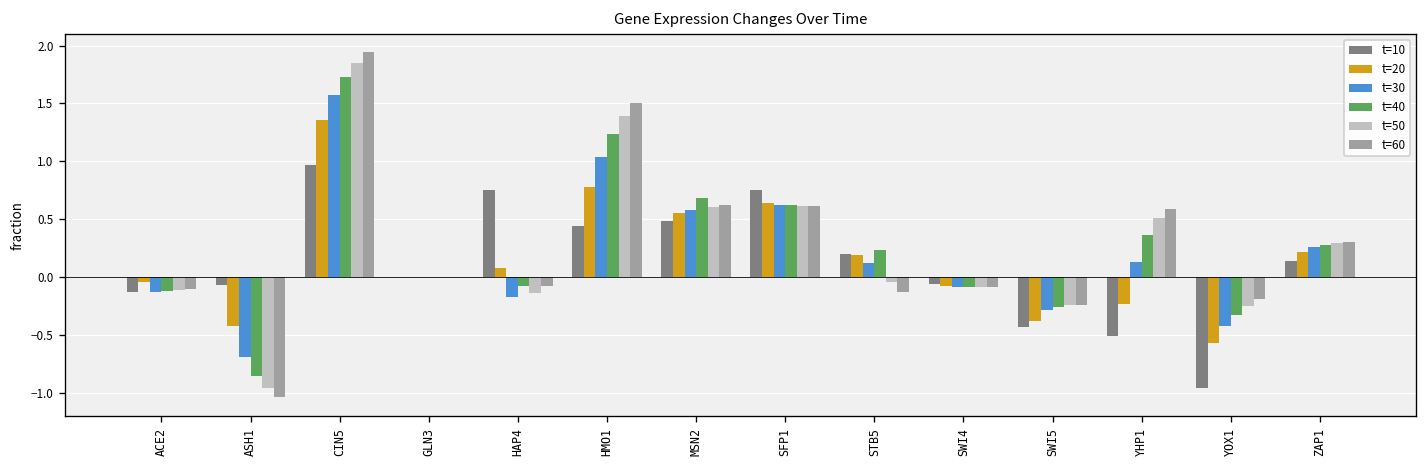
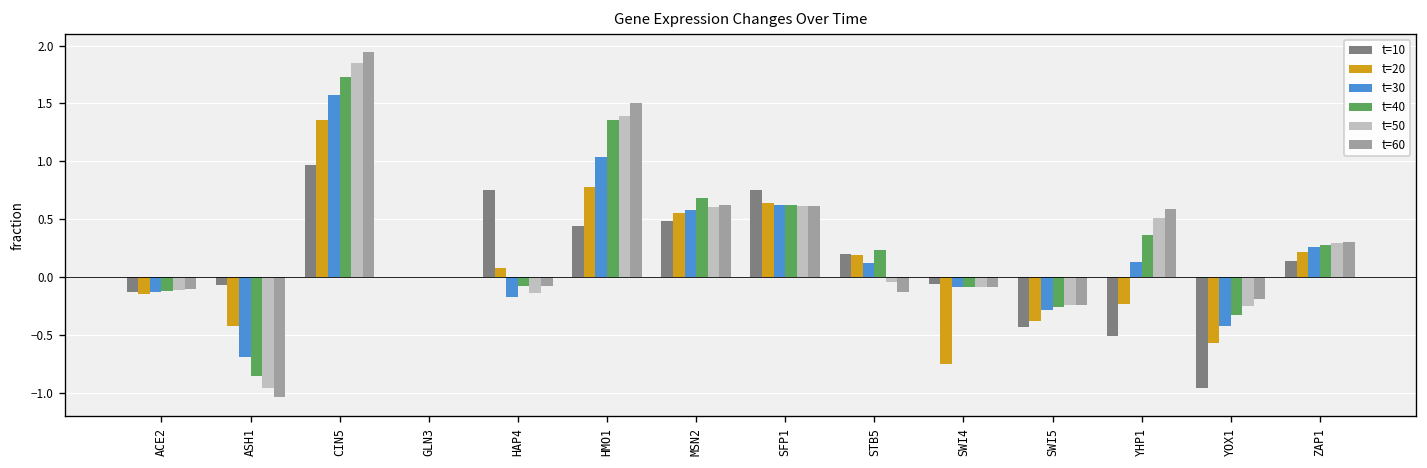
  {
    "t=20": {
-     "ACE2": 0.0,
+     "ACE2": -0.1,
      "ASH1": -0.4,
      "CIN5": 1.4,
      "GLN3": 0.0,
      "HAP4": 0.1,
      "HMO1": 0.8,
      "MSN2": 0.6,
      "SFP1": 0.6,
      "STB5": 0.2,
-     "SWI4": -0.1,
+     "SWI4": -0.8,
      "SWI5": -0.4,
      "YHP1": -0.2,
      "YOX1": -0.6,
      "ZAP1": 0.2
    },
    "t=30": {
      "ACE2": -0.1,
      "ASH1": -0.7,
      "CIN5": 1.6,
      "GLN3": 0.0,
      "HAP4": -0.2,
      "HMO1": 1.0,
      "MSN2": 0.6,
      "SFP1": 0.6,
      "STB5": 0.1,
      "SWI4": -0.1,
      "SWI5": -0.3,
      "YHP1": 0.1,
      "YOX1": -0.4,
      "ZAP1": 0.3
    },
    "t=40": {
      "ACE2": -0.1,
      "ASH1": -0.9,
      "CIN5": 1.7,
      "GLN3": 0.0,
      "HAP4": -0.1,
-     "HMO1": 1.2,
+     "HMO1": 1.4,
      "MSN2": 0.7,
      "SFP1": 0.6,
      "STB5": 0.2,
      "SWI4": -0.1,
      "SWI5": -0.3,
      "YHP1": 0.4,
      "YOX1": -0.3,
      "ZAP1": 0.3
    }
  }
